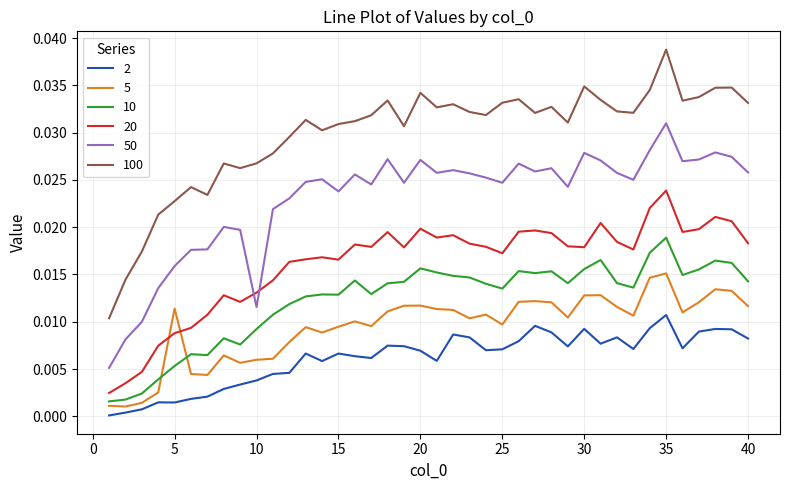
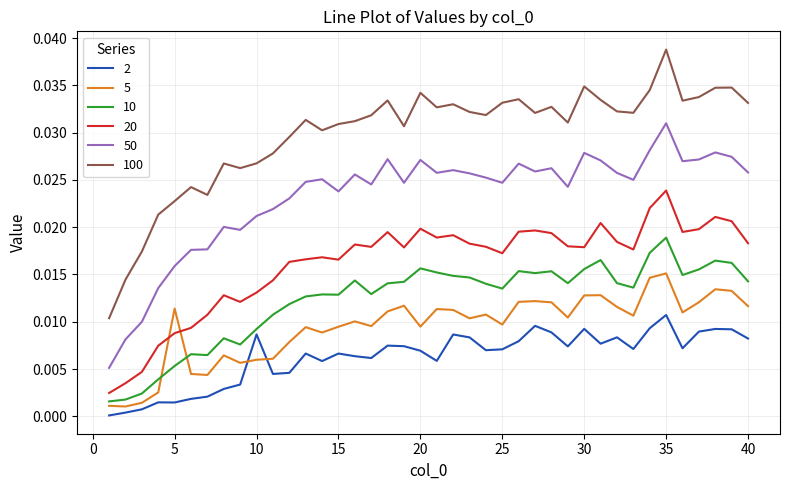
  {
    "2": {
      "5": 0.001,
-     "10": 0.004,
+     "10": 0.009,
      "15": 0.007,
      "20": 0.007,
      "25": 0.007,
      "30": 0.009,
      "35": 0.011,
      "40": 0.008
    },
    "5": {
      "5": 0.011,
      "10": 0.006,
      "15": 0.009,
-     "20": 0.012,
+     "20": 0.009,
      "25": 0.010,
      "30": 0.013,
      "35": 0.015,
      "40": 0.012
    },
    "10": {
      "5": 0.005,
      "10": 0.009,
      "15": 0.013,
      "20": 0.016,
      "25": 0.014,
      "30": 0.016,
      "35": 0.019,
      "40": 0.014
    },
    "20": {
      "5": 0.009,
      "10": 0.013,
      "15": 0.017,
      "20": 0.020,
      "25": 0.017,
      "30": 0.018,
      "35": 0.024,
      "40": 0.018
    },
    "50": {
      "5": 0.016,
-     "10": 0.012,
+     "10": 0.021,
      "15": 0.024,
      "20": 0.027,
      "25": 0.025,
      "30": 0.028,
      "35": 0.031,
      "40": 0.026
    },
    "100": {
      "5": 0.023,
      "10": 0.027,
      "15": 0.031,
      "20": 0.034,
      "25": 0.033,
      "30": 0.035,
      "35": 0.039,
      "40": 0.033
    }
  }
